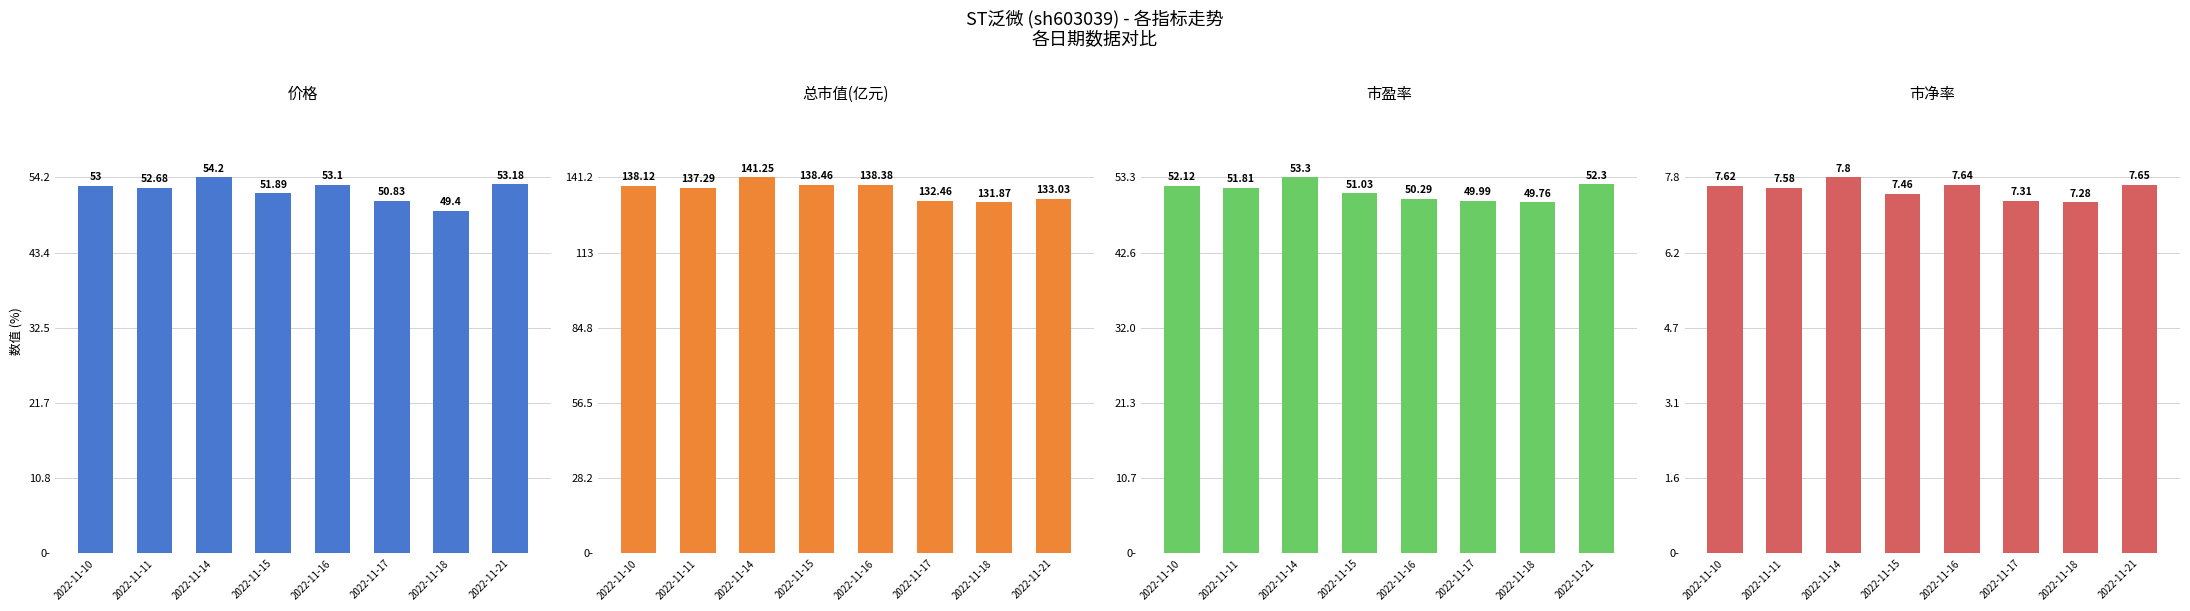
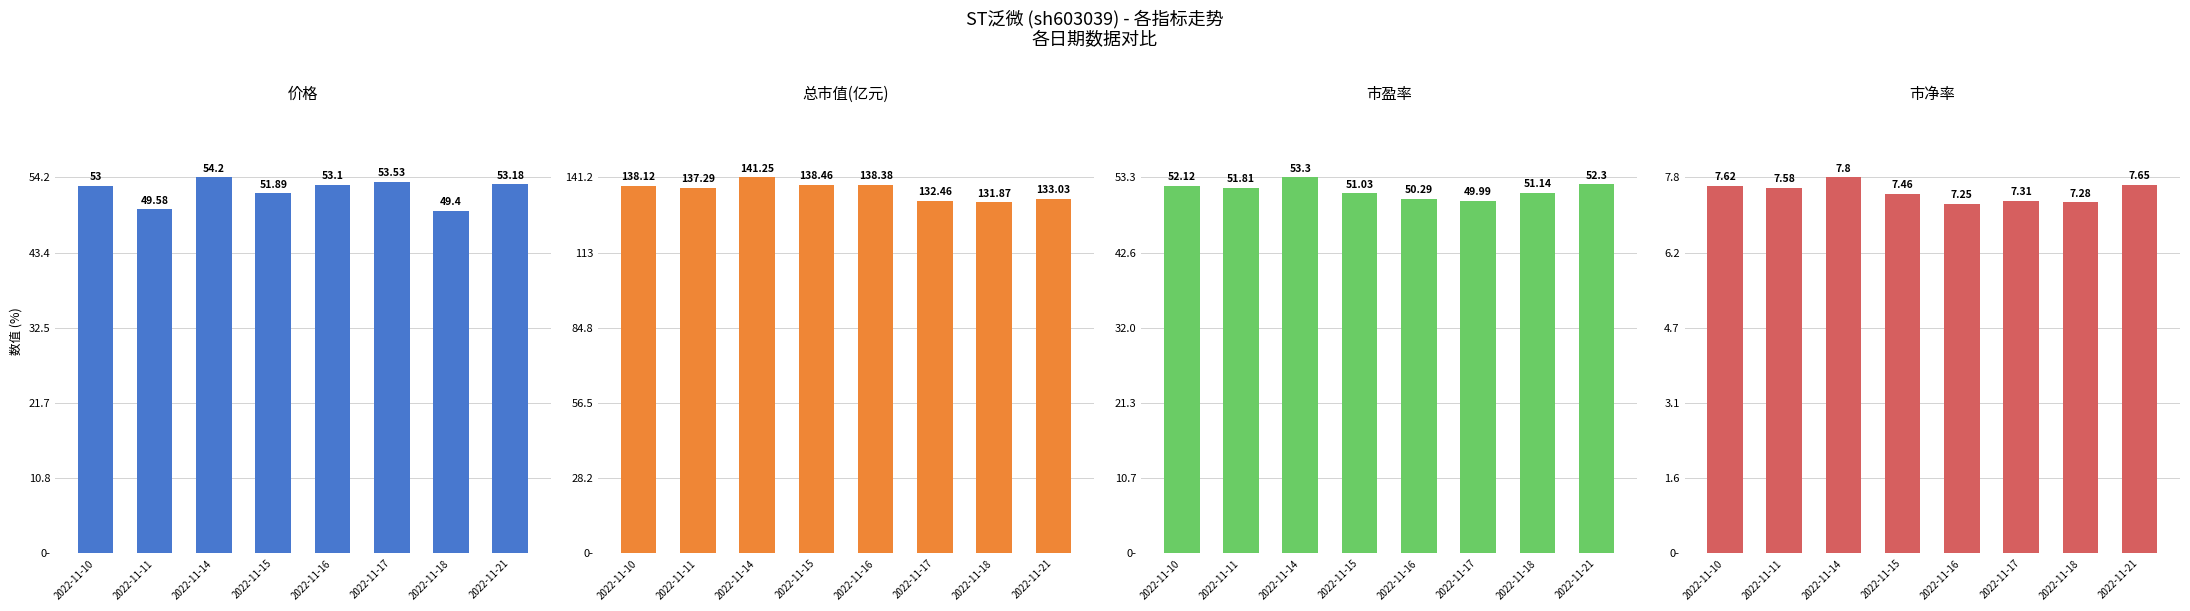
  {
    "价格": {
      "2022-11-10": 53,
-     "2022-11-11": 52.68,
+     "2022-11-11": 49.58,
      "2022-11-14": 54.2,
      "2022-11-15": 51.89,
      "2022-11-16": 53.1,
-     "2022-11-17": 50.83,
+     "2022-11-17": 53.53,
      "2022-11-18": 49.4,
      "2022-11-21": 53.18
    },
    "总市值(亿元)": {
      "2022-11-10": 138.12,
      "2022-11-11": 137.29,
      "2022-11-14": 141.25,
      "2022-11-15": 138.46,
      "2022-11-16": 138.38,
      "2022-11-17": 132.46,
      "2022-11-18": 131.87,
      "2022-11-21": 133.03
    },
    "市盈率": {
      "2022-11-10": 52.12,
      "2022-11-11": 51.81,
      "2022-11-14": 53.3,
      "2022-11-15": 51.03,
      "2022-11-16": 50.29,
      "2022-11-17": 49.99,
-     "2022-11-18": 49.76,
+     "2022-11-18": 51.14,
      "2022-11-21": 52.3
    },
    "市净率": {
      "2022-11-10": 7.62,
      "2022-11-11": 7.58,
      "2022-11-14": 7.8,
      "2022-11-15": 7.46,
-     "2022-11-16": 7.64,
+     "2022-11-16": 7.25,
      "2022-11-17": 7.31,
      "2022-11-18": 7.28,
      "2022-11-21": 7.65
    }
  }
